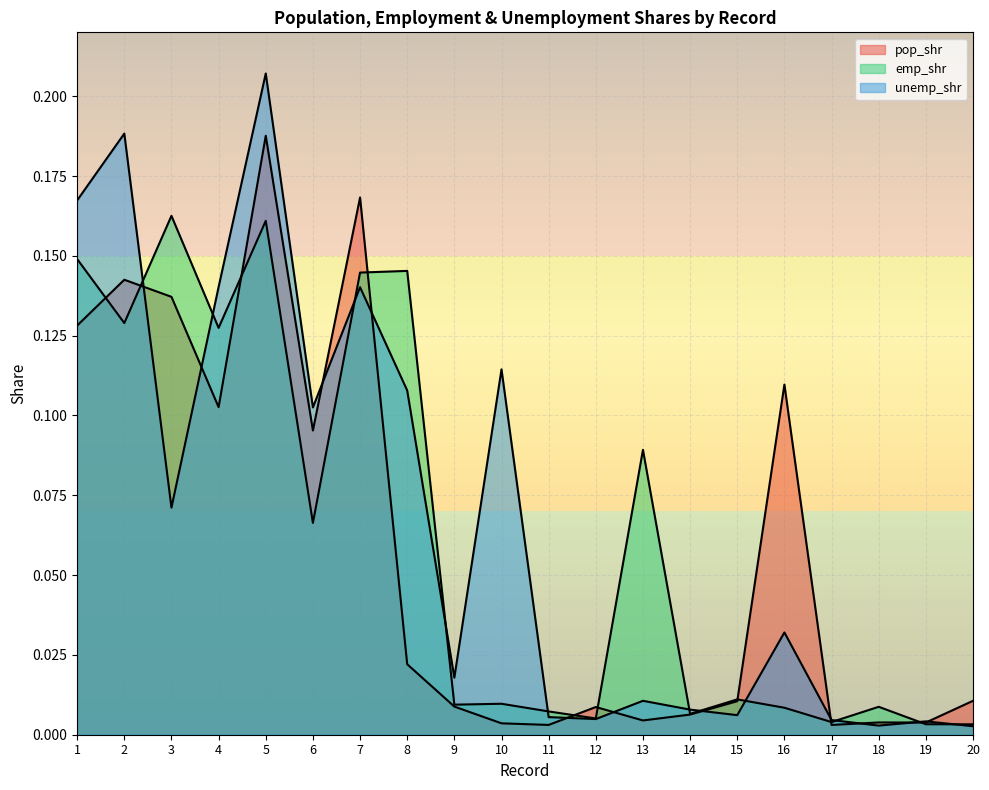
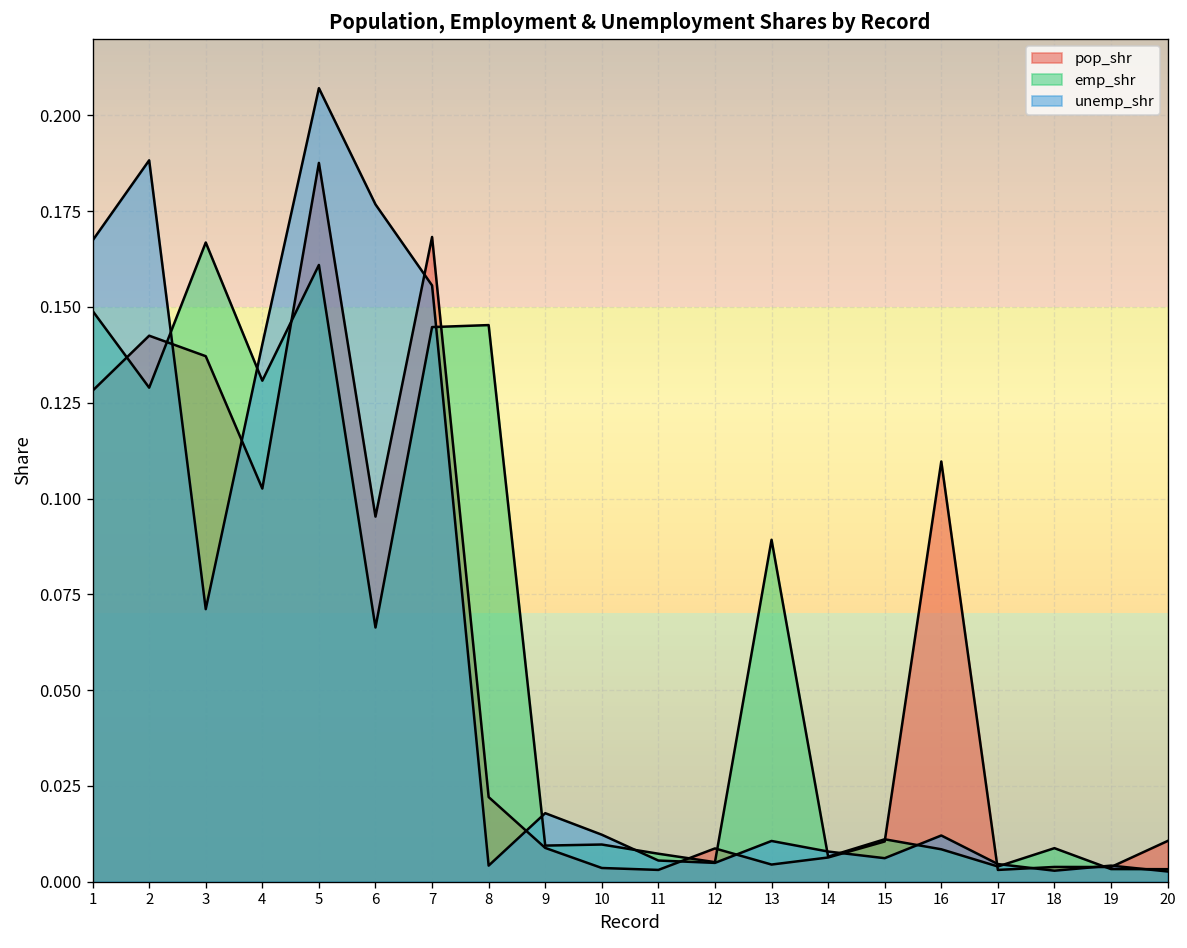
  {
    "pop_shr": {
      "1": 0.128,
      "2": 0.143,
      "3": 0.137,
      "4": 0.103,
      "5": 0.188,
      "6": 0.095,
      "7": 0.168,
      "8": 0.022,
      "10": 0.004,
      "11": 0.003,
      "12": 0.009,
      "13": 0.004,
      "16": 0.110,
      "17": 0.003,
      "18": 0.004,
      "20": 0.011
    },
    "emp_shr": {
      "1": 0.149,
      "2": 0.129,
-     "3": 0.163,
-     "4": 0.127,
+     "3": 0.167,
+     "4": 0.131,
      "5": 0.161,
      "6": 0.066,
      "7": 0.145,
      "8": 0.145,
      "10": 0.010,
      "11": 0.007,
      "13": 0.089,
      "16": 0.008,
      "18": 0.009
    },
    "unemp_shr": {
      "1": 0.167,
      "2": 0.188,
      "3": 0.071,
      "4": 0.140,
      "5": 0.207,
-     "6": 0.103,
-     "7": 0.140,
-     "8": 0.108,
+     "6": 0.177,
+     "7": 0.156,
+     "8": 0.004,
      "9": 0.018,
-     "10": 0.114,
+     "10": 0.012,
      "11": 0.006,
      "13": 0.011,
      "14": 0.008,
      "15": 0.006,
-     "16": 0.032,
+     "16": 0.012,
      "18": 0.003
    }
  }
